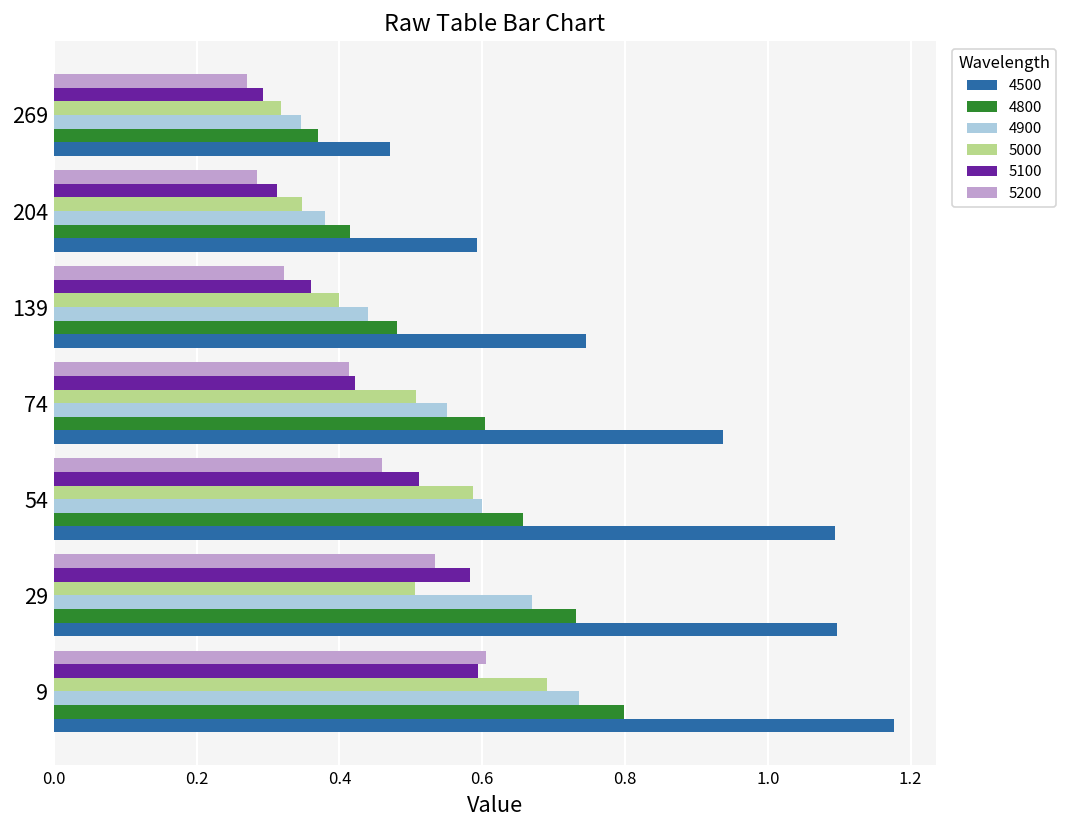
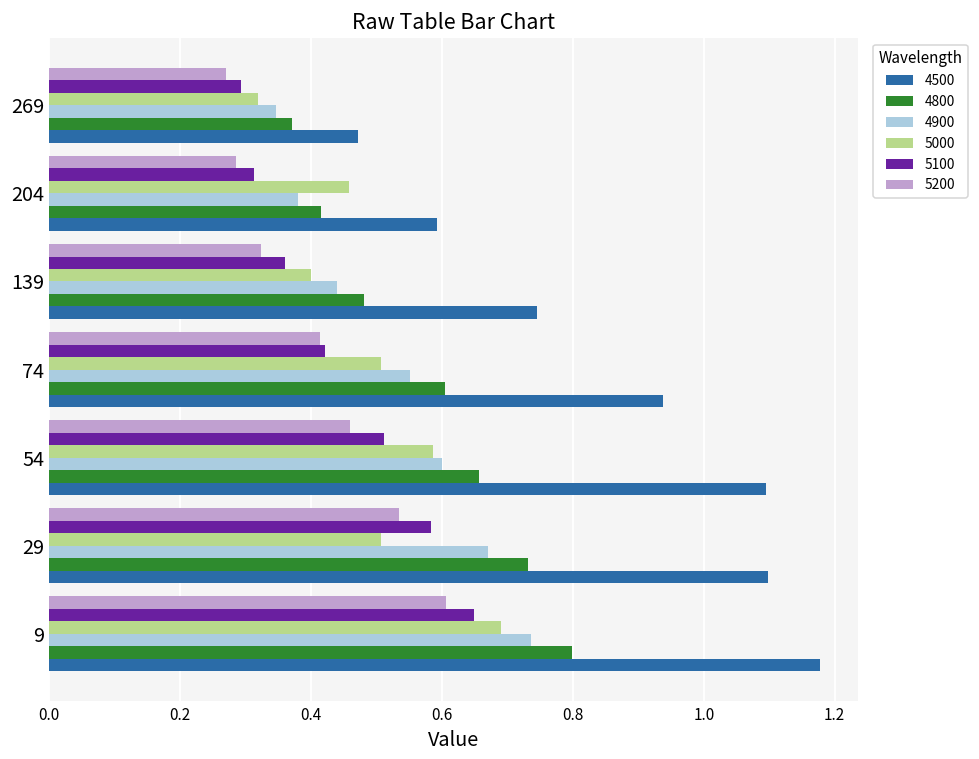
  {
    "4500": {
      "269": 0.47,
      "204": 0.59,
      "139": 0.74,
      "74": 0.94,
      "54": 1.09,
      "29": 1.10,
      "9": 1.18
    },
    "4800": {
      "269": 0.37,
      "204": 0.41,
      "139": 0.48,
      "74": 0.60,
      "54": 0.66,
      "29": 0.73,
      "9": 0.80
    },
    "5000": {
      "269": 0.32,
-     "204": 0.35,
+     "204": 0.46,
      "139": 0.40,
      "74": 0.51,
      "54": 0.59,
      "29": 0.51,
      "9": 0.69
    },
    "5100": {
      "269": 0.29,
      "204": 0.31,
      "139": 0.36,
      "74": 0.42,
      "54": 0.51,
      "29": 0.58,
-     "9": 0.59
+     "9": 0.65
    }
  }
